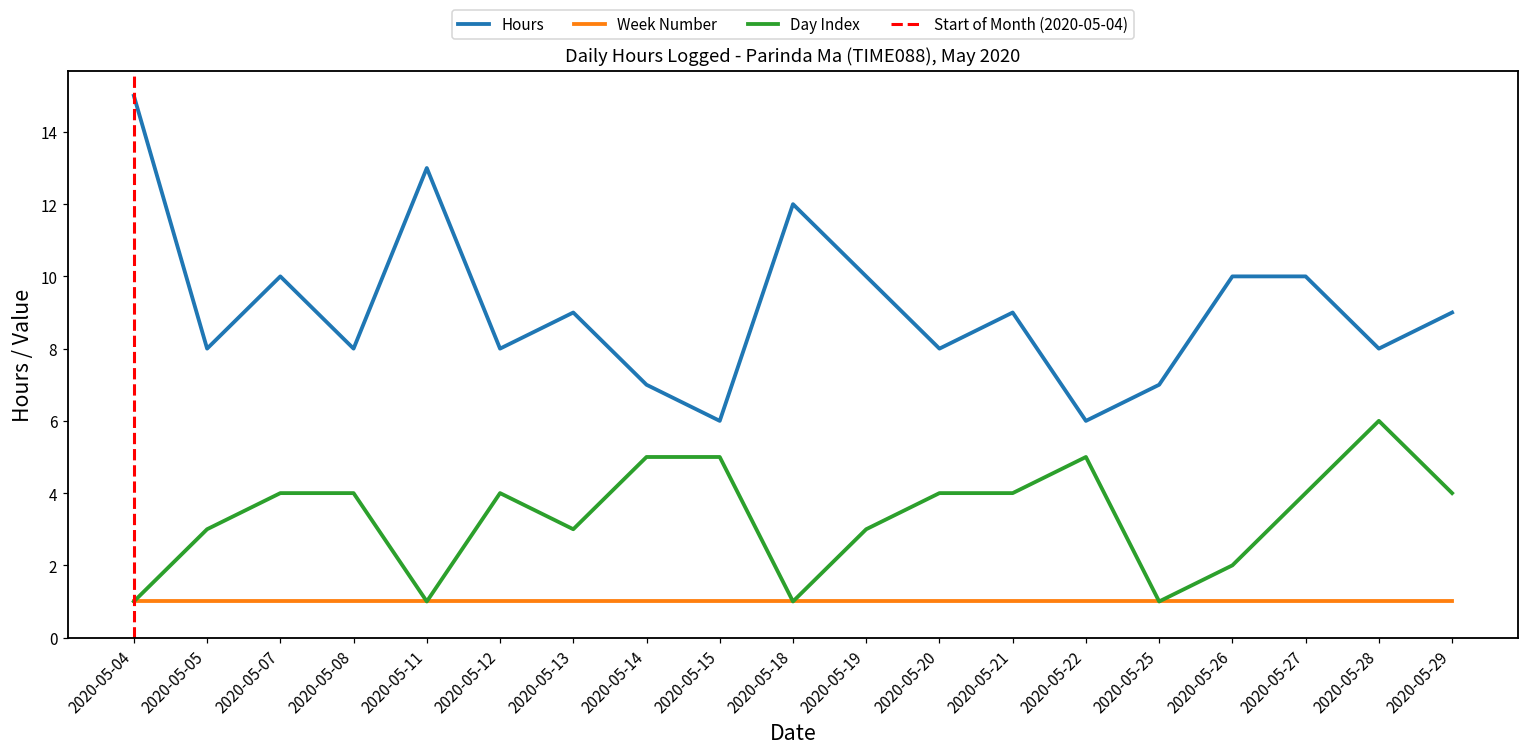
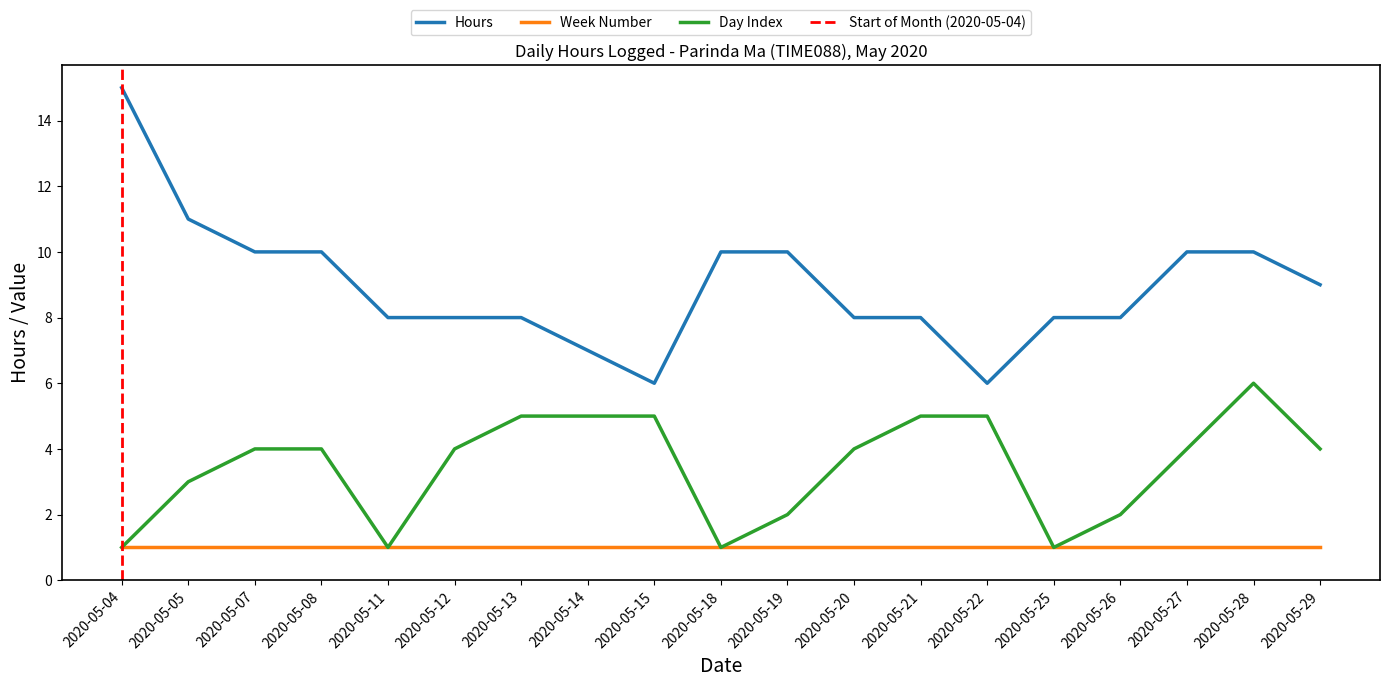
  {
    "Hours": {
      "2020-05-04": 15,
-     "2020-05-05": 8,
+     "2020-05-05": 11,
      "2020-05-07": 10,
-     "2020-05-08": 8,
-     "2020-05-11": 13,
+     "2020-05-08": 10,
+     "2020-05-11": 8,
      "2020-05-12": 8,
-     "2020-05-13": 9,
+     "2020-05-13": 8,
      "2020-05-14": 7,
      "2020-05-15": 6,
-     "2020-05-18": 12,
+     "2020-05-18": 10,
      "2020-05-19": 10,
      "2020-05-20": 8,
-     "2020-05-21": 9,
+     "2020-05-21": 8,
      "2020-05-22": 6,
-     "2020-05-25": 7,
-     "2020-05-26": 10,
+     "2020-05-25": 8,
+     "2020-05-26": 8,
      "2020-05-27": 10,
-     "2020-05-28": 8,
+     "2020-05-28": 10,
      "2020-05-29": 9
    },
    "Week Number": {
      "2020-05-05": 1,
      "2020-05-07": 1,
      "2020-05-08": 1,
      "2020-05-12": 1,
      "2020-05-13": 1,
      "2020-05-14": 1,
      "2020-05-15": 1,
      "2020-05-19": 1,
      "2020-05-20": 1,
      "2020-05-21": 1,
      "2020-05-22": 1,
      "2020-05-26": 1,
      "2020-05-27": 1,
      "2020-05-28": 1,
      "2020-05-29": 1
    },
    "Day Index": {
      "2020-05-05": 3,
      "2020-05-07": 4,
      "2020-05-08": 4,
      "2020-05-12": 4,
-     "2020-05-13": 3,
+     "2020-05-13": 5,
      "2020-05-14": 5,
      "2020-05-15": 5,
-     "2020-05-19": 3,
+     "2020-05-19": 2,
      "2020-05-20": 4,
-     "2020-05-21": 4,
+     "2020-05-21": 5,
      "2020-05-22": 5,
      "2020-05-26": 2,
      "2020-05-27": 4,
      "2020-05-28": 6,
      "2020-05-29": 4
    }
  }
